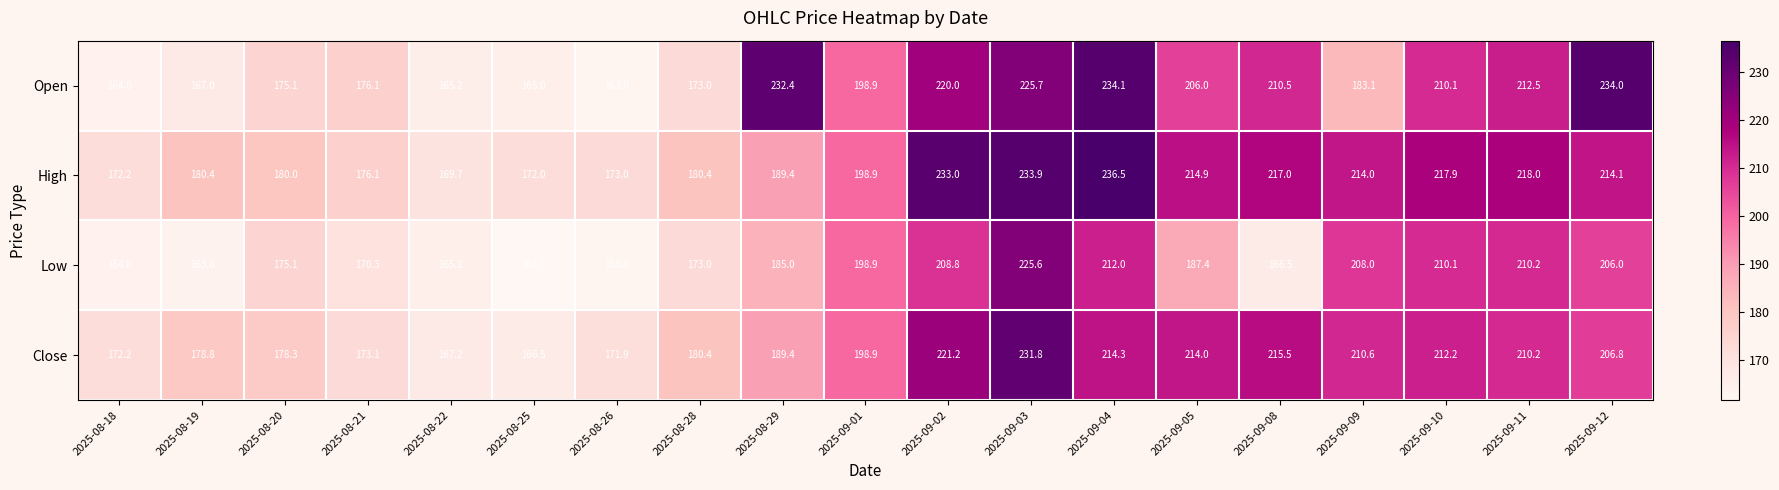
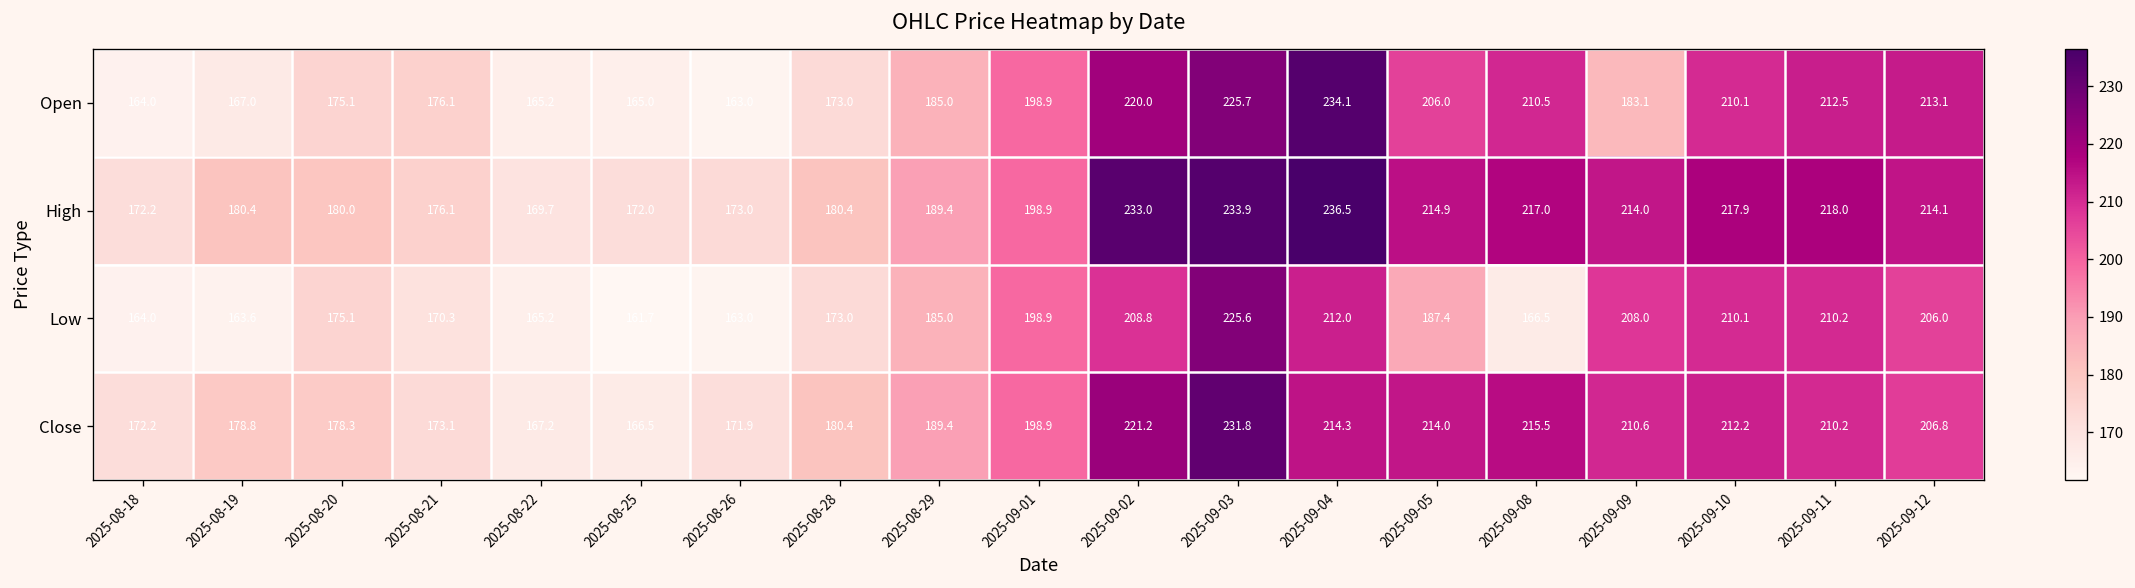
  {
    "Open": {
      "2025-08-21": 176.1,
-     "2025-08-29": 232.4,
+     "2025-08-29": 185.0,
      "2025-09-01": 198.9,
      "2025-09-02": 220.0,
      "2025-09-03": 225.7,
      "2025-09-04": 234.1,
      "2025-09-05": 206.0,
      "2025-09-08": 210.5,
      "2025-09-09": 183.1,
      "2025-09-10": 210.1,
      "2025-09-11": 212.5,
-     "2025-09-12": 234.0
+     "2025-09-12": 213.1
    },
    "High": {
      "2025-08-19": 180.4,
      "2025-08-20": 180.0,
      "2025-08-21": 176.1,
      "2025-08-28": 180.4,
      "2025-08-29": 189.4,
      "2025-09-01": 198.9,
      "2025-09-02": 233.0,
      "2025-09-03": 233.9,
      "2025-09-04": 236.5,
      "2025-09-05": 214.9,
      "2025-09-08": 217.0,
      "2025-09-09": 214.0,
      "2025-09-10": 217.9,
      "2025-09-11": 218.0,
      "2025-09-12": 214.1
    },
    "Low": {
      "2025-08-29": 185.0,
      "2025-09-01": 198.9,
      "2025-09-02": 208.8,
      "2025-09-03": 225.6,
      "2025-09-04": 212.0,
      "2025-09-05": 187.4,
      "2025-09-09": 208.0,
      "2025-09-10": 210.1,
      "2025-09-11": 210.2,
      "2025-09-12": 206.0
    },
    "Close": {
      "2025-08-19": 178.8,
      "2025-08-20": 178.3,
      "2025-08-28": 180.4,
      "2025-08-29": 189.4,
      "2025-09-01": 198.9,
      "2025-09-02": 221.2,
      "2025-09-03": 231.8,
      "2025-09-04": 214.3,
      "2025-09-05": 214.0,
      "2025-09-08": 215.5,
      "2025-09-09": 210.6,
      "2025-09-10": 212.2,
      "2025-09-11": 210.2,
      "2025-09-12": 206.8
    }
  }
